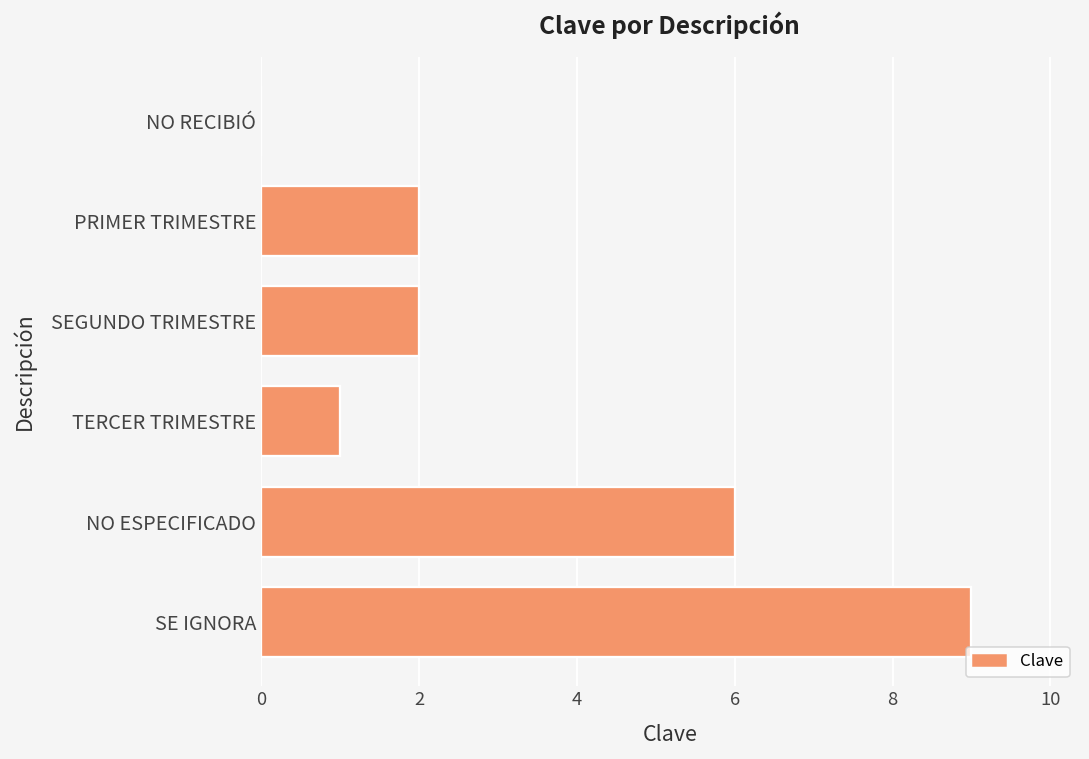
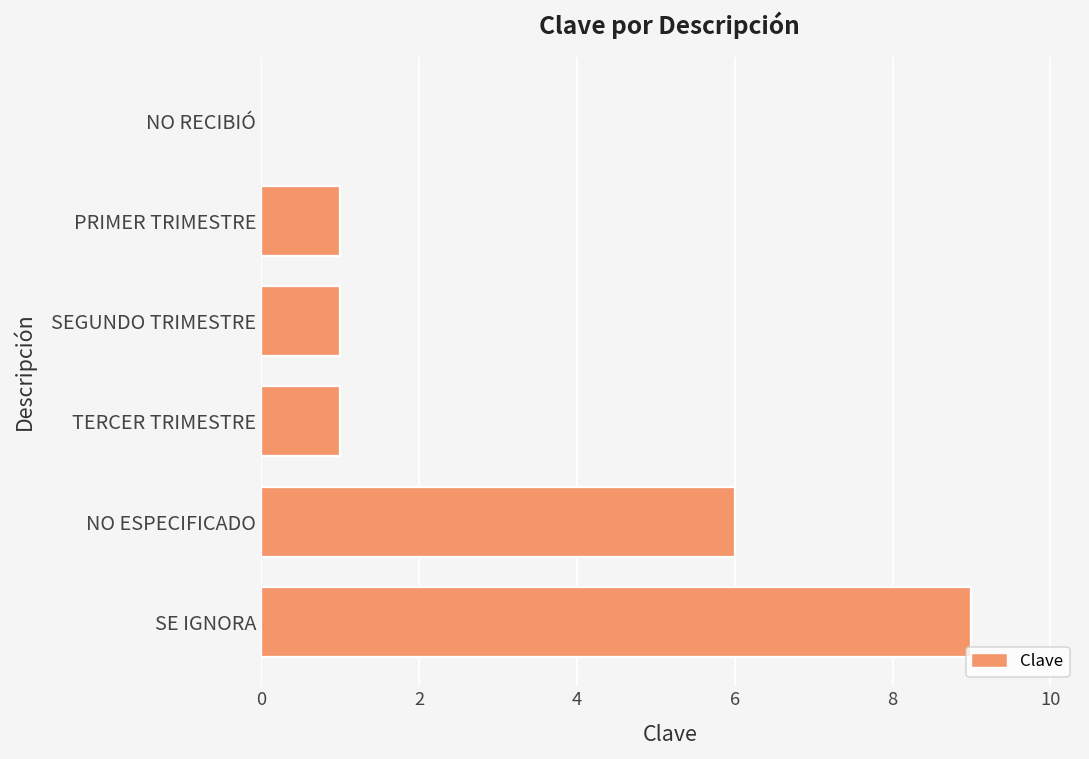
  {
    "NO RECIBIÓ": 0,
-   "PRIMER TRIMESTRE": 2,
-   "SEGUNDO TRIMESTRE": 2,
+   "PRIMER TRIMESTRE": 1,
+   "SEGUNDO TRIMESTRE": 1,
    "TERCER TRIMESTRE": 1,
    "NO ESPECIFICADO": 6,
    "SE IGNORA": 9
  }
